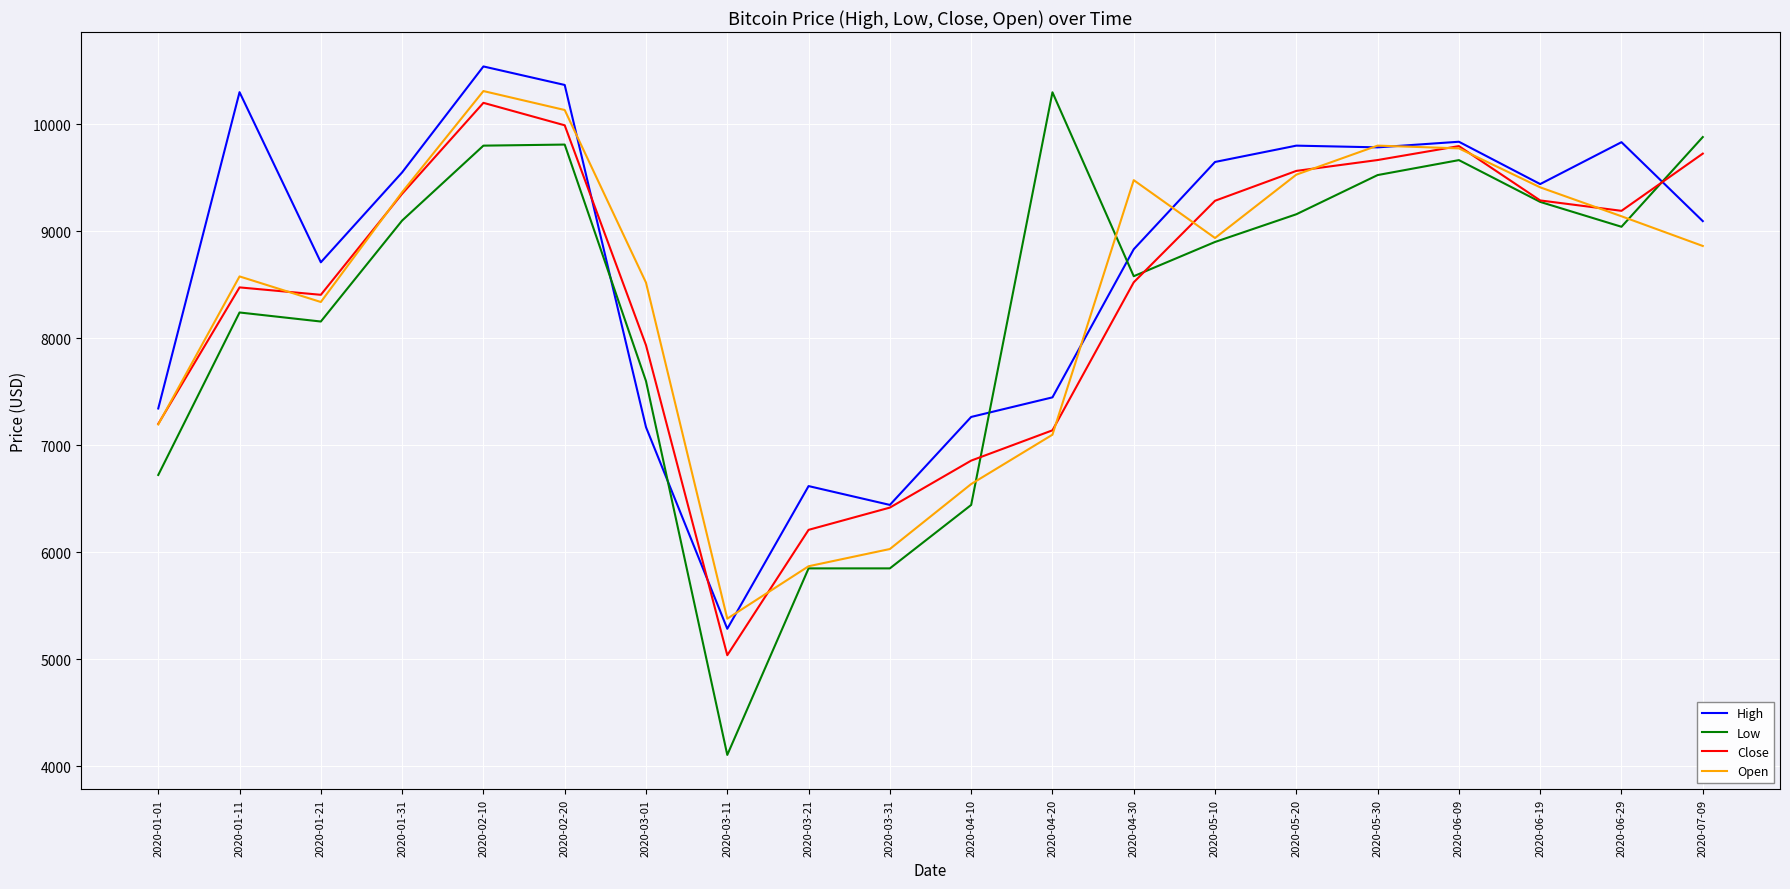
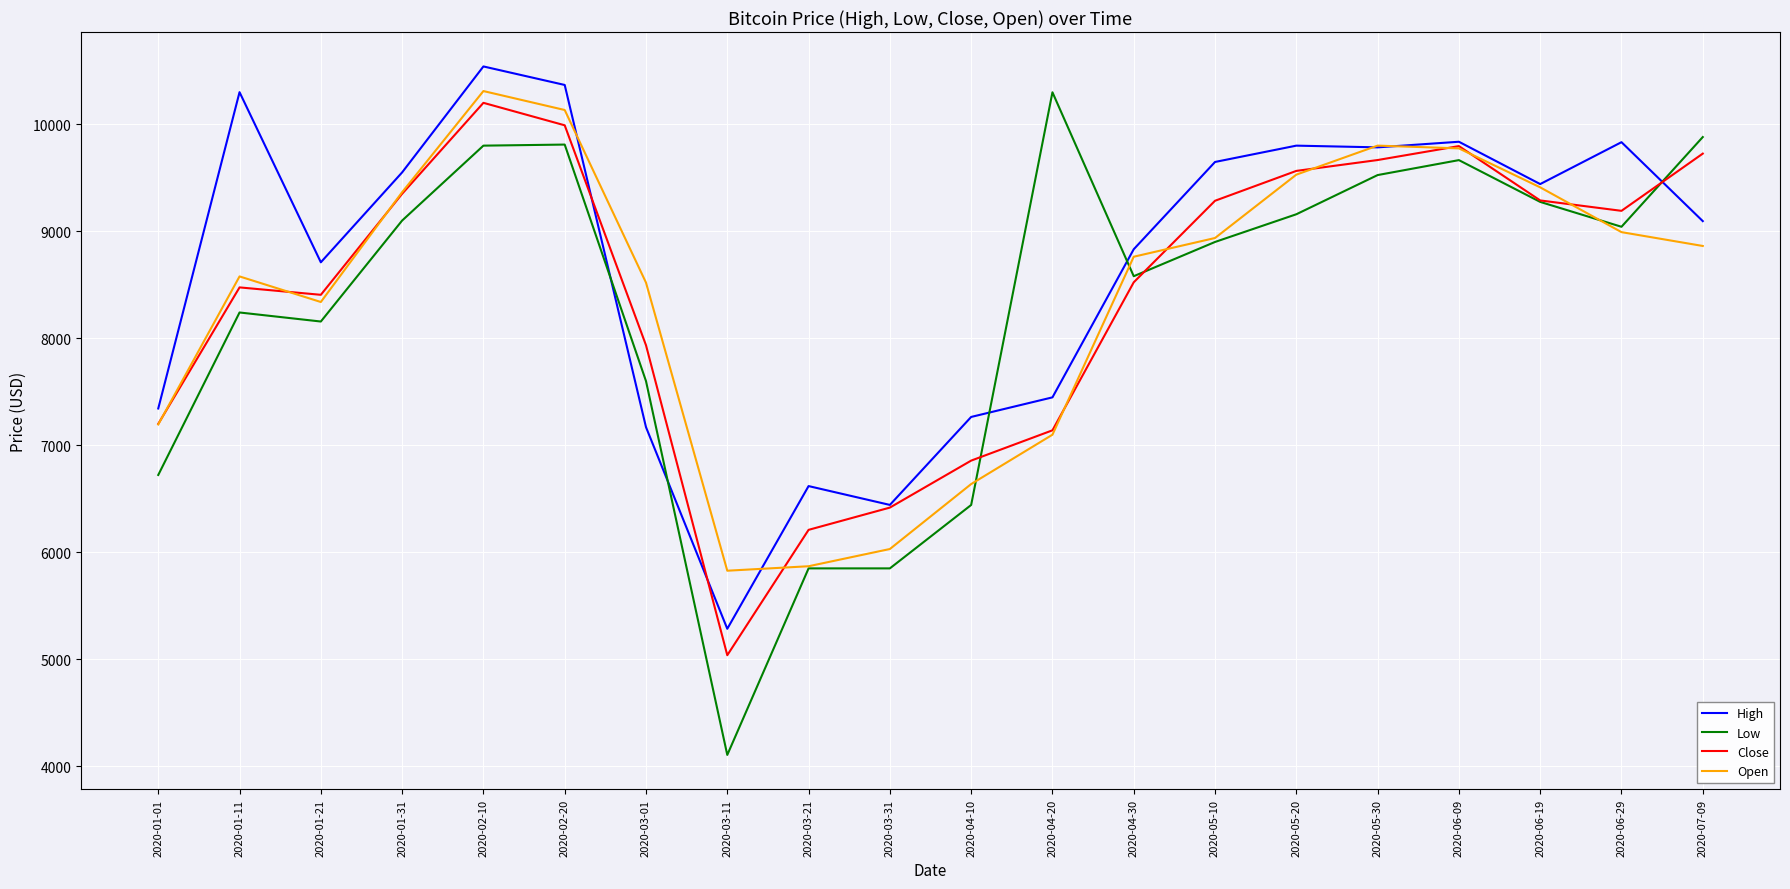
  {
    "High": {
      "2020-01-01": 7340,
      "2020-01-11": 10300,
      "2020-01-21": 8710,
      "2020-01-31": 9550,
      "2020-02-10": 10540,
      "2020-02-20": 10370,
      "2020-03-01": 7170,
      "2020-03-11": 5290,
      "2020-03-21": 6620,
      "2020-03-31": 6440,
      "2020-04-10": 7270,
      "2020-04-20": 7450,
      "2020-04-30": 8830,
      "2020-05-10": 9650,
      "2020-05-20": 9800,
      "2020-06-09": 9840,
      "2020-06-19": 9440,
      "2020-06-29": 9830,
      "2020-07-09": 9090
    },
    "Low": {
      "2020-01-01": 6720,
      "2020-01-11": 8240,
      "2020-01-21": 8160,
      "2020-01-31": 9100,
      "2020-02-10": 9800,
      "2020-02-20": 9810,
      "2020-03-01": 7600,
      "2020-03-11": 4110,
      "2020-03-31": 5850,
      "2020-04-10": 6440,
      "2020-04-20": 10300,
      "2020-04-30": 8580,
      "2020-05-10": 8900,
      "2020-05-20": 9160,
      "2020-05-30": 9530,
      "2020-06-09": 9660,
      "2020-06-29": 9040,
      "2020-07-09": 9880
    },
    "Close": {
      "2020-01-11": 8480,
      "2020-01-21": 8410,
      "2020-02-10": 10200,
      "2020-02-20": 9990,
      "2020-03-01": 7940,
      "2020-03-11": 5040,
      "2020-03-21": 6210,
      "2020-03-31": 6420,
      "2020-04-10": 6860,
      "2020-04-20": 7140,
      "2020-04-30": 8520,
      "2020-05-10": 9290,
      "2020-05-20": 9560,
      "2020-05-30": 9670,
      "2020-06-29": 9190,
      "2020-07-09": 9730
    },
    "Open": {
      "2020-01-11": 8580,
      "2020-01-21": 8340,
      "2020-02-10": 10310,
      "2020-02-20": 10130,
      "2020-03-01": 8520,
-     "2020-03-11": 5380,
+     "2020-03-11": 5830,
      "2020-03-31": 6030,
      "2020-04-10": 6640,
      "2020-04-20": 7100,
-     "2020-04-30": 9480,
+     "2020-04-30": 8760,
      "2020-05-10": 8940,
      "2020-05-20": 9530,
      "2020-06-19": 9410,
-     "2020-06-29": 9140,
+     "2020-06-29": 8990,
      "2020-07-09": 8860
    }
  }
